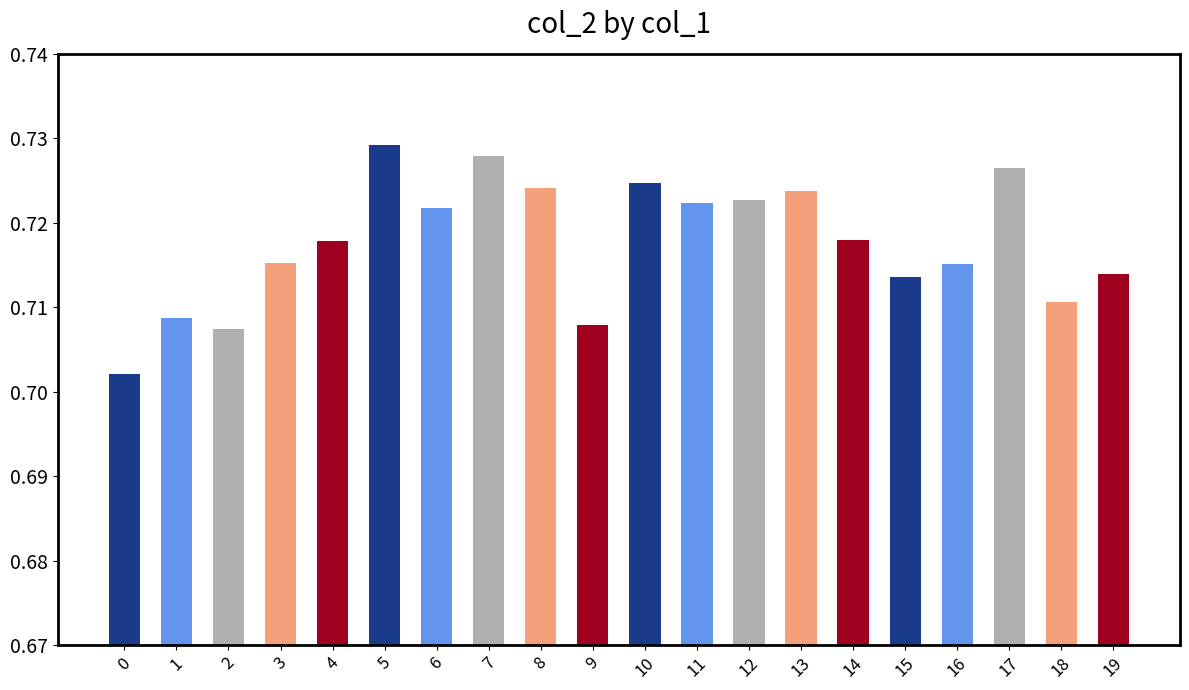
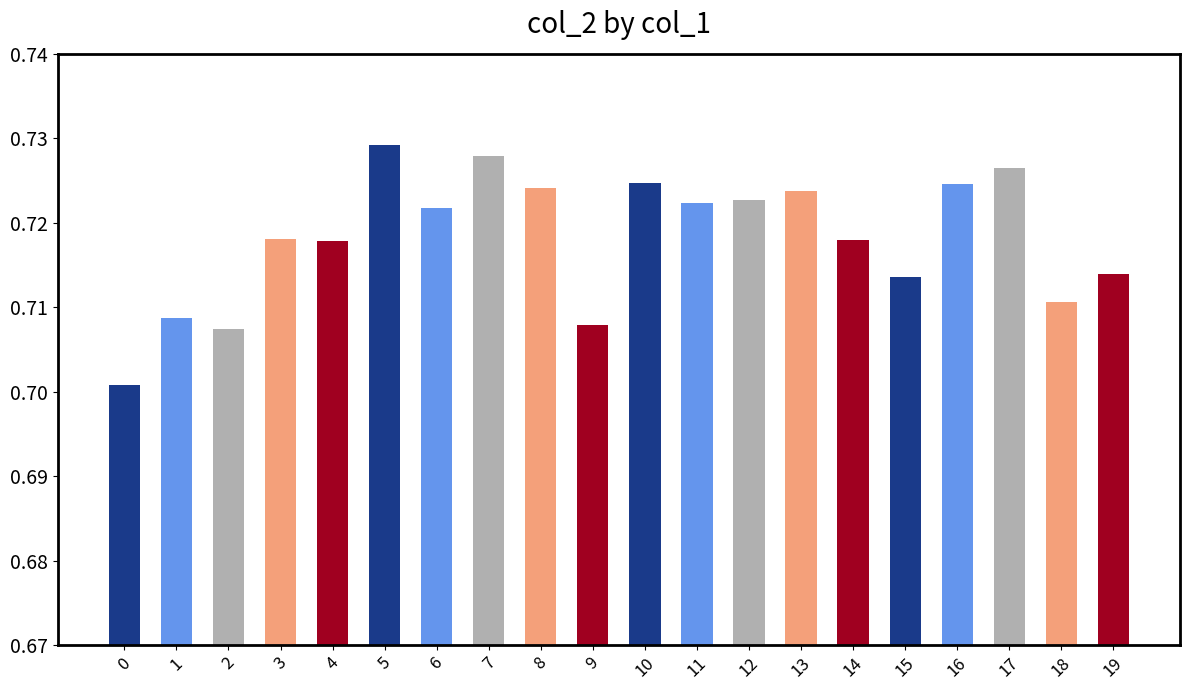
  {
-   "0": 0.702,
+   "0": 0.701,
    "1": 0.709,
    "2": 0.707,
-   "3": 0.715,
+   "3": 0.718,
    "4": 0.718,
    "5": 0.729,
    "6": 0.722,
    "7": 0.728,
    "8": 0.724,
    "9": 0.708,
    "10": 0.725,
    "11": 0.722,
    "12": 0.723,
    "13": 0.724,
    "14": 0.718,
    "15": 0.714,
-   "16": 0.715,
+   "16": 0.725,
    "17": 0.726,
    "18": 0.711,
    "19": 0.714
  }
